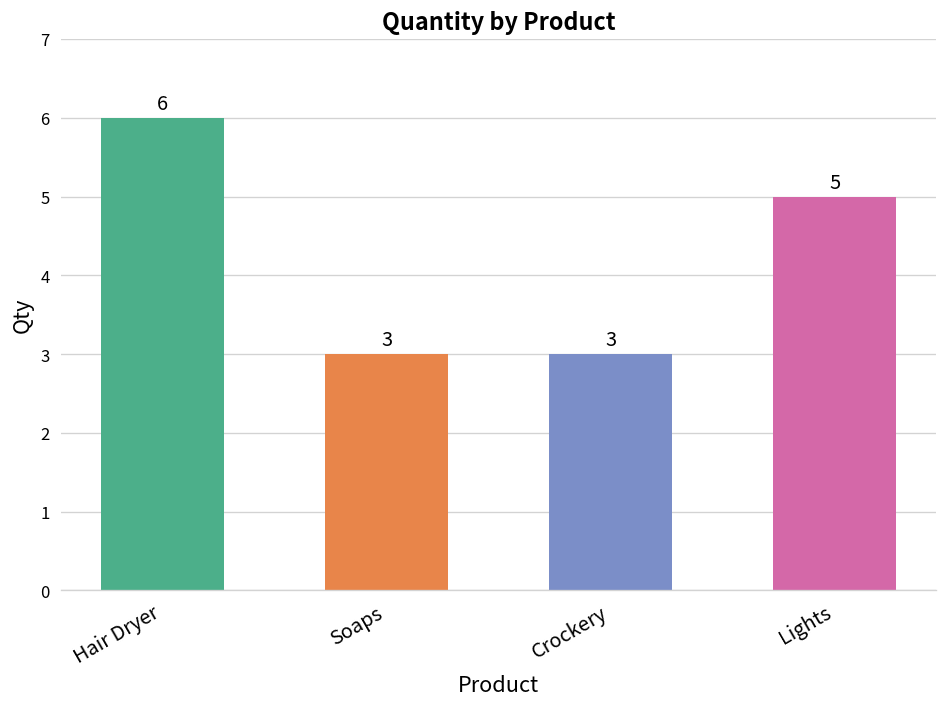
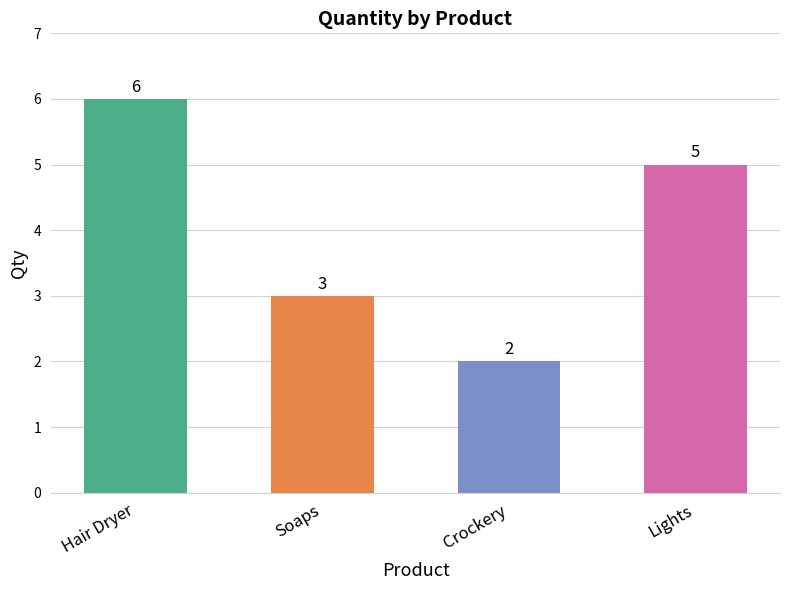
  {
    "Hair Dryer": 6,
    "Soaps": 3,
-   "Crockery": 3,
+   "Crockery": 2,
    "Lights": 5
  }
